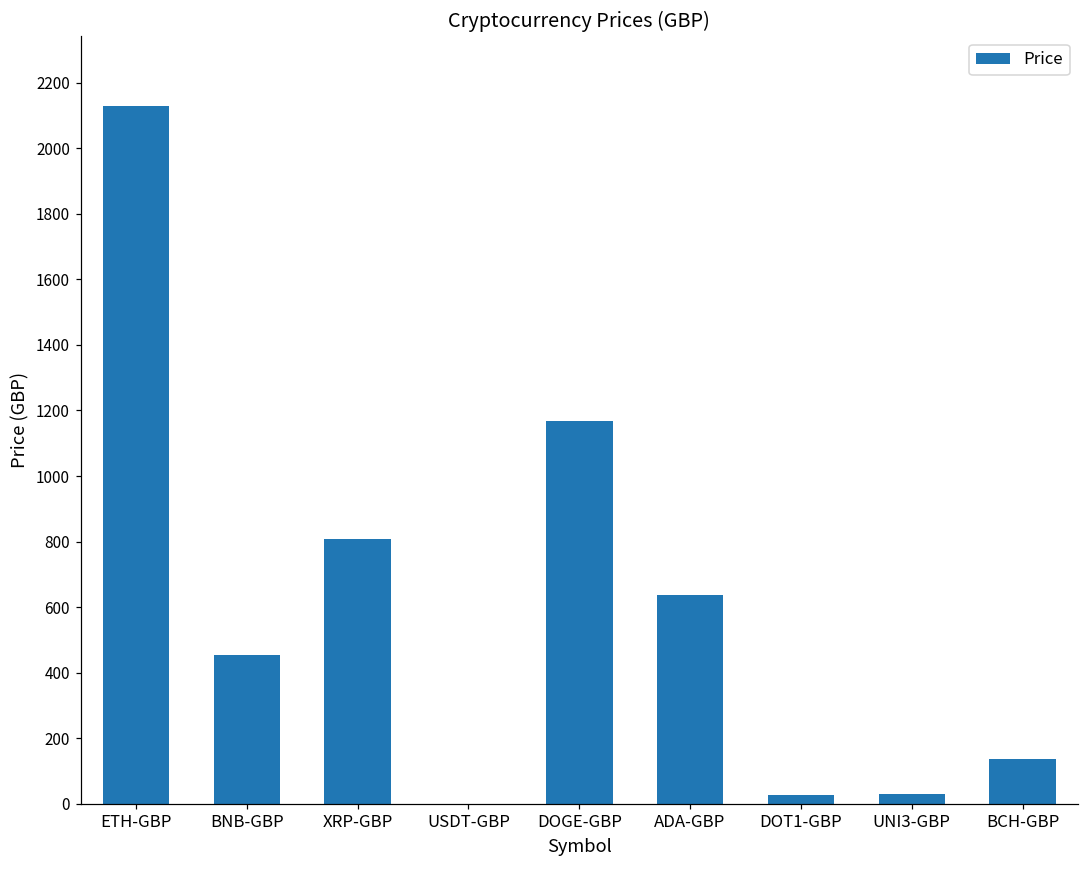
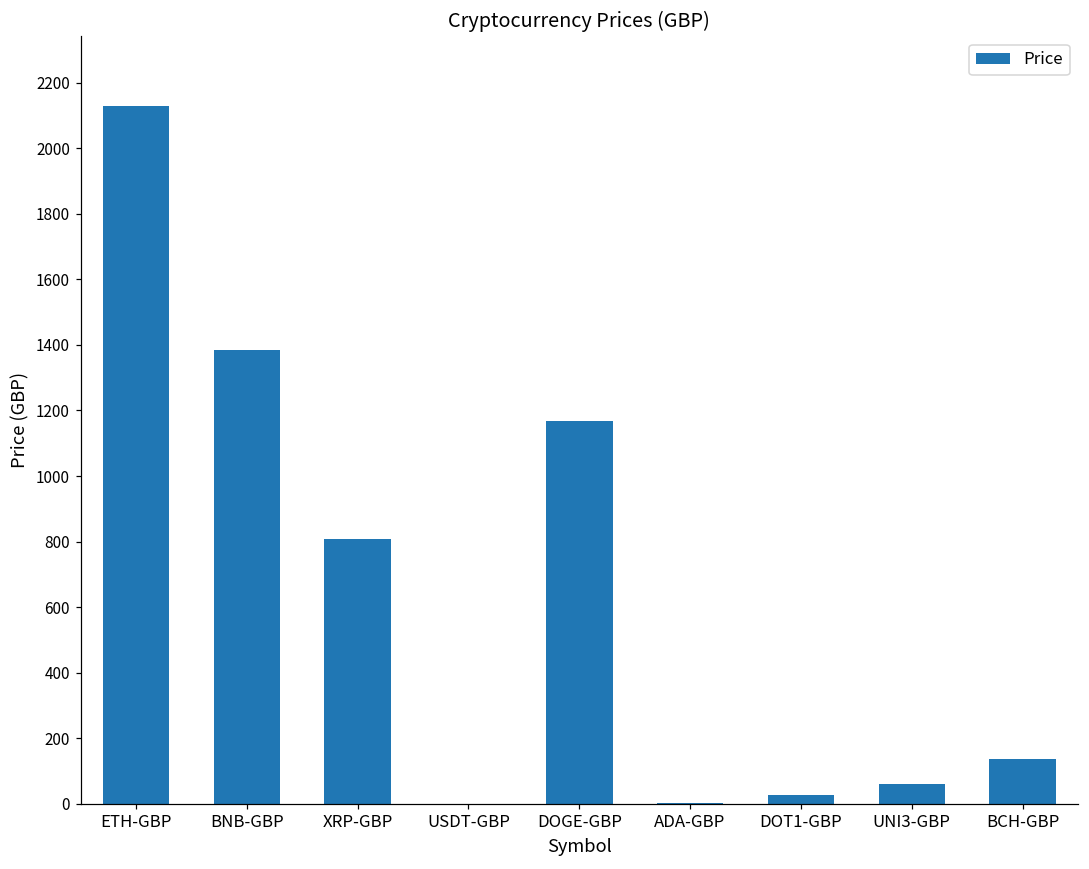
  {
    "ETH-GBP": 2130,
-   "BNB-GBP": 450,
+   "BNB-GBP": 1380,
    "XRP-GBP": 810,
    "DOGE-GBP": 1170,
-   "ADA-GBP": 640,
+   "ADA-GBP": 0,
    "DOT1-GBP": 30,
-   "UNI3-GBP": 30,
+   "UNI3-GBP": 60,
    "BCH-GBP": 140
  }
